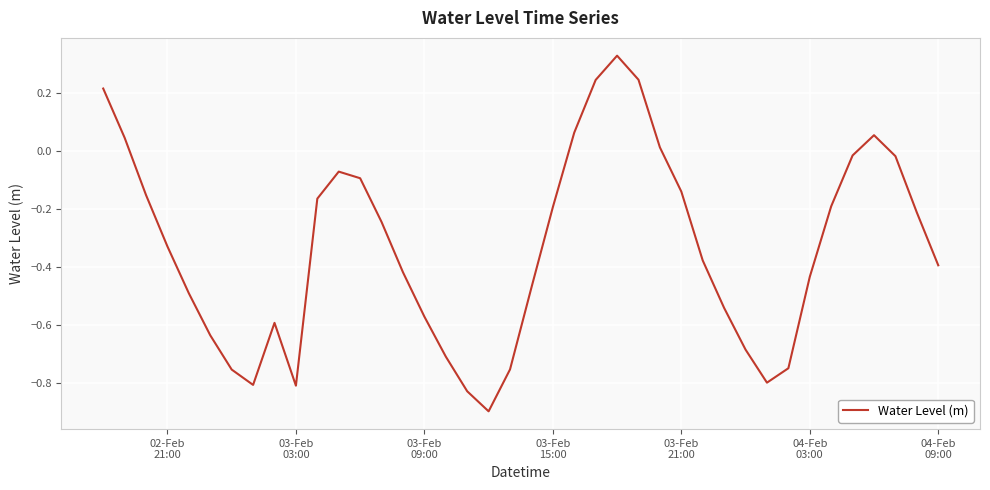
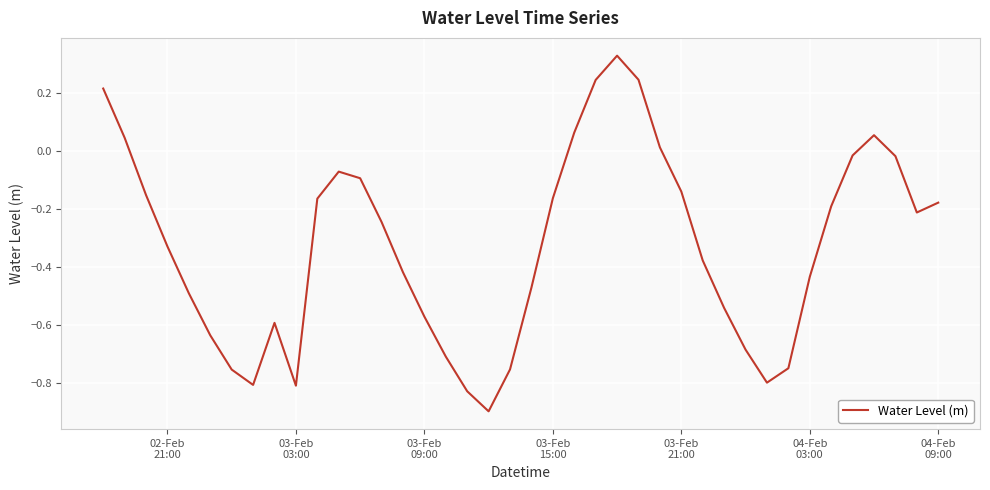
  {
    "02-Feb 21:00": -0.33,
    "03-Feb 03:00": -0.81,
    "03-Feb 09:00": -0.57,
-   "03-Feb 15:00": -0.19,
+   "03-Feb 15:00": -0.16,
    "03-Feb 21:00": -0.14,
    "04-Feb 03:00": -0.43,
-   "04-Feb 09:00": -0.39
+   "04-Feb 09:00": -0.18
  }
